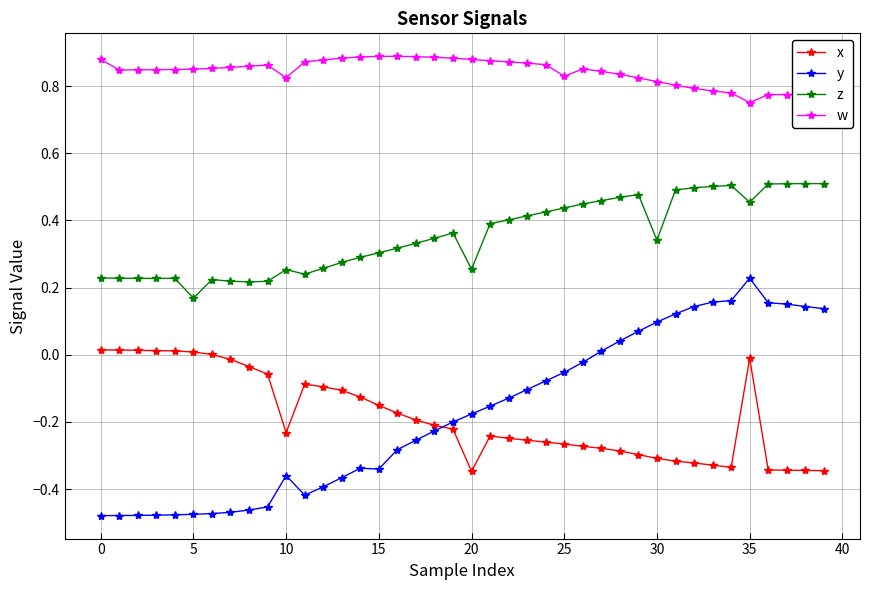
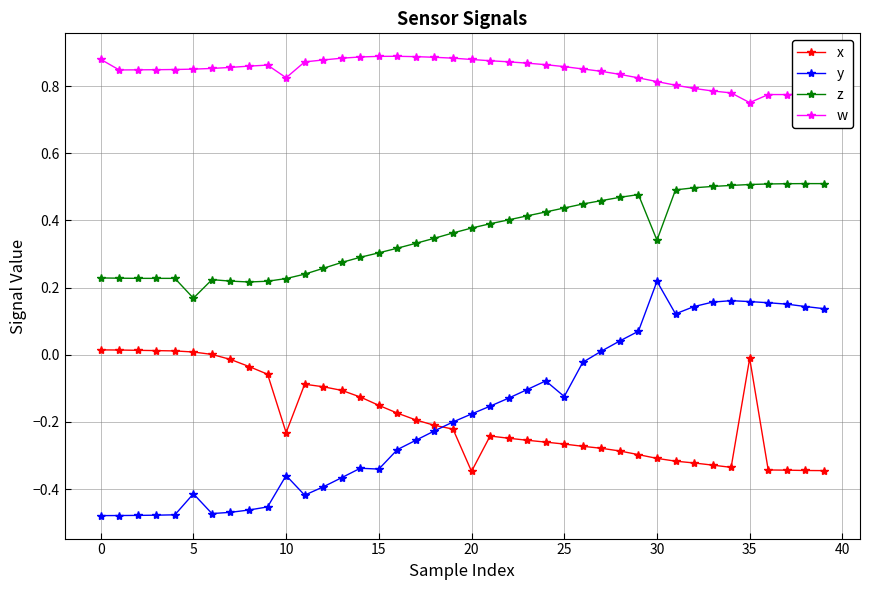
  {
    "x": {
      "0": 0.01,
      "5": 0.01,
      "10": -0.23,
      "15": -0.15,
      "20": -0.35,
      "25": -0.27,
      "30": -0.31,
      "35": -0.01
    },
    "y": {
      "0": -0.48,
-     "5": -0.48,
+     "5": -0.41,
      "10": -0.36,
      "15": -0.34,
      "20": -0.18,
-     "25": -0.05,
-     "30": 0.10,
-     "35": 0.23
+     "25": -0.12,
+     "30": 0.22,
+     "35": 0.16
    },
    "z": {
      "0": 0.23,
      "5": 0.17,
-     "10": 0.25,
+     "10": 0.23,
      "15": 0.30,
-     "20": 0.25,
+     "20": 0.38,
      "25": 0.44,
      "30": 0.34,
-     "35": 0.45
+     "35": 0.51
    },
    "w": {
      "0": 0.88,
      "5": 0.85,
      "10": 0.82,
      "15": 0.89,
      "20": 0.88,
-     "25": 0.83,
+     "25": 0.86,
      "30": 0.81,
      "35": 0.75
    }
  }
